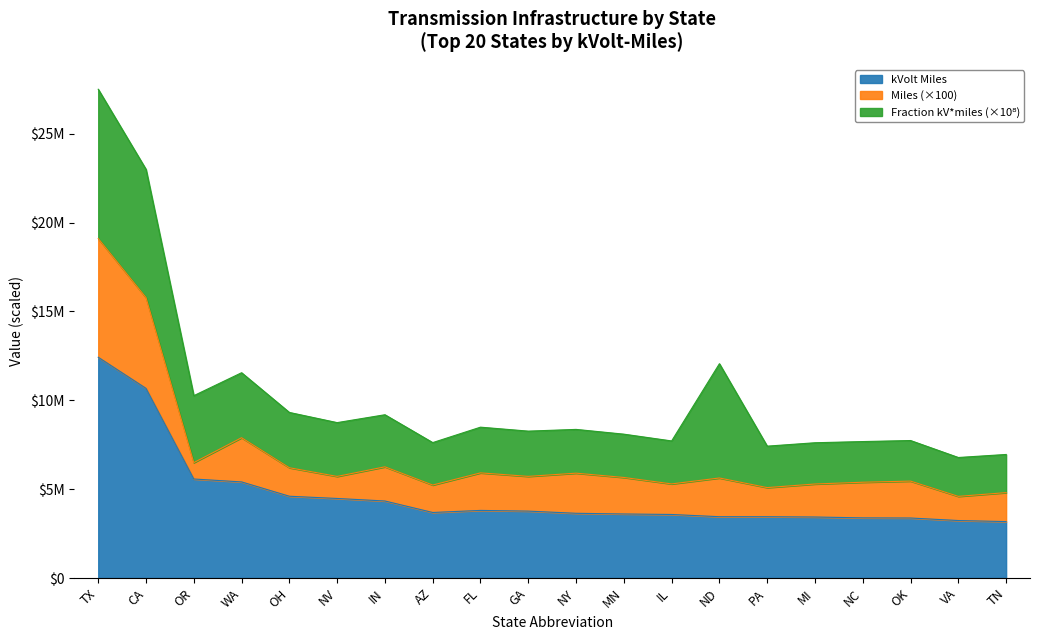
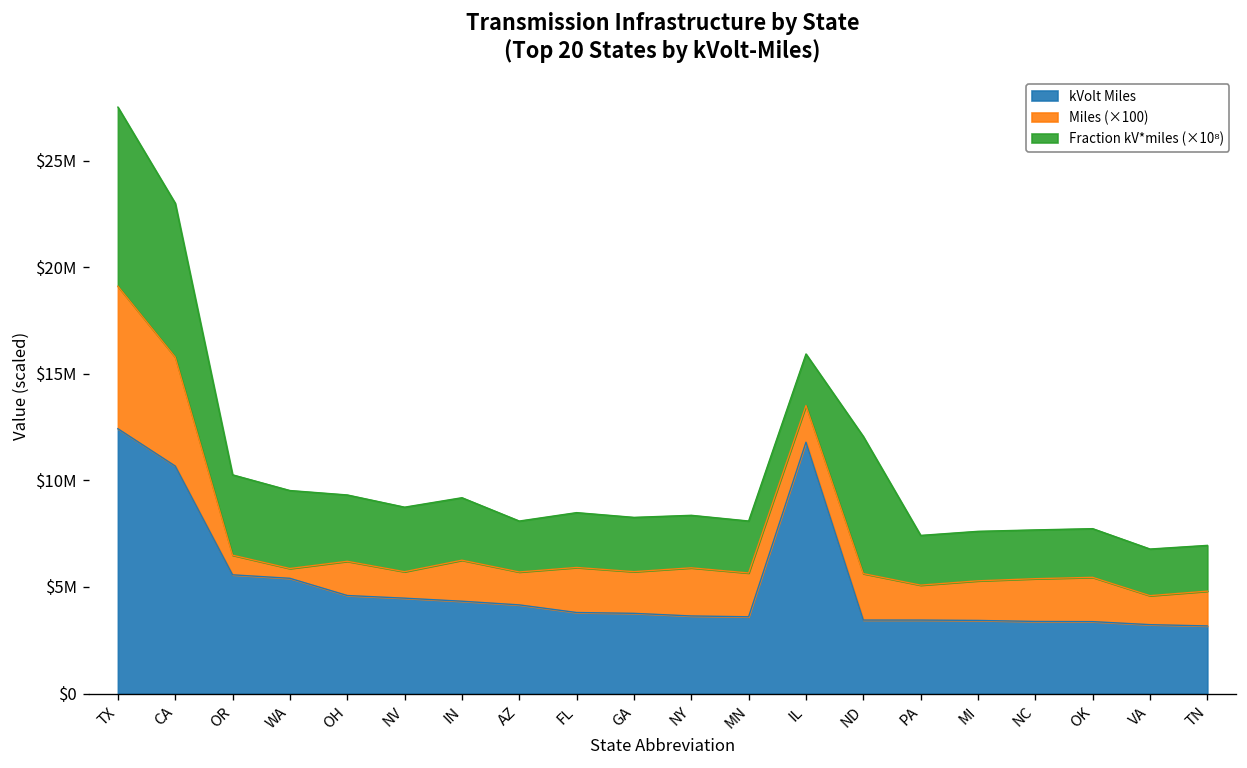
  {
    "kVolt Miles": {
      "TX": "$12400000",
      "CA": "$10700000",
      "OR": "$5600000",
      "WA": "$5400000",
      "OH": "$4600000",
      "NV": "$4500000",
      "IN": "$4300000",
-     "AZ": "$3700000",
+     "AZ": "$4200000",
      "FL": "$3800000",
      "GA": "$3800000",
      "NY": "$3600000",
      "MN": "$3600000",
-     "IL": "$3600000",
+     "IL": "$11800000",
      "ND": "$3400000",
      "PA": "$3400000",
      "MI": "$3400000",
      "NC": "$3400000",
      "OK": "$3400000",
      "VA": "$3200000",
      "TN": "$3200000"
    },
    "Miles (×100)": {
      "TX": "$6700000",
      "CA": "$5100000",
      "OR": "$900000",
-     "WA": "$2500000",
+     "WA": "$500000",
      "OH": "$1600000",
      "NV": "$1200000",
      "IN": "$1900000",
      "AZ": "$1500000",
      "FL": "$2100000",
      "GA": "$2000000",
      "NY": "$2300000",
      "MN": "$2100000",
      "IL": "$1700000",
      "ND": "$2200000",
      "PA": "$1600000",
      "MI": "$1900000",
      "NC": "$2000000",
      "OK": "$2100000",
      "VA": "$1400000",
      "TN": "$1600000"
    },
    "Fraction kV*miles (×10⁸)": {
      "TX": "$8400000",
      "CA": "$7200000",
      "OR": "$3800000",
      "WA": "$3700000",
      "OH": "$3100000",
      "NV": "$3000000",
      "IN": "$2900000",
      "AZ": "$2400000",
      "FL": "$2600000",
      "GA": "$2500000",
      "NY": "$2500000",
      "MN": "$2400000",
      "IL": "$2400000",
      "ND": "$6400000",
      "PA": "$2300000",
      "MI": "$2300000",
      "NC": "$2300000",
      "OK": "$2300000",
      "VA": "$2200000",
      "TN": "$2100000"
    }
  }
